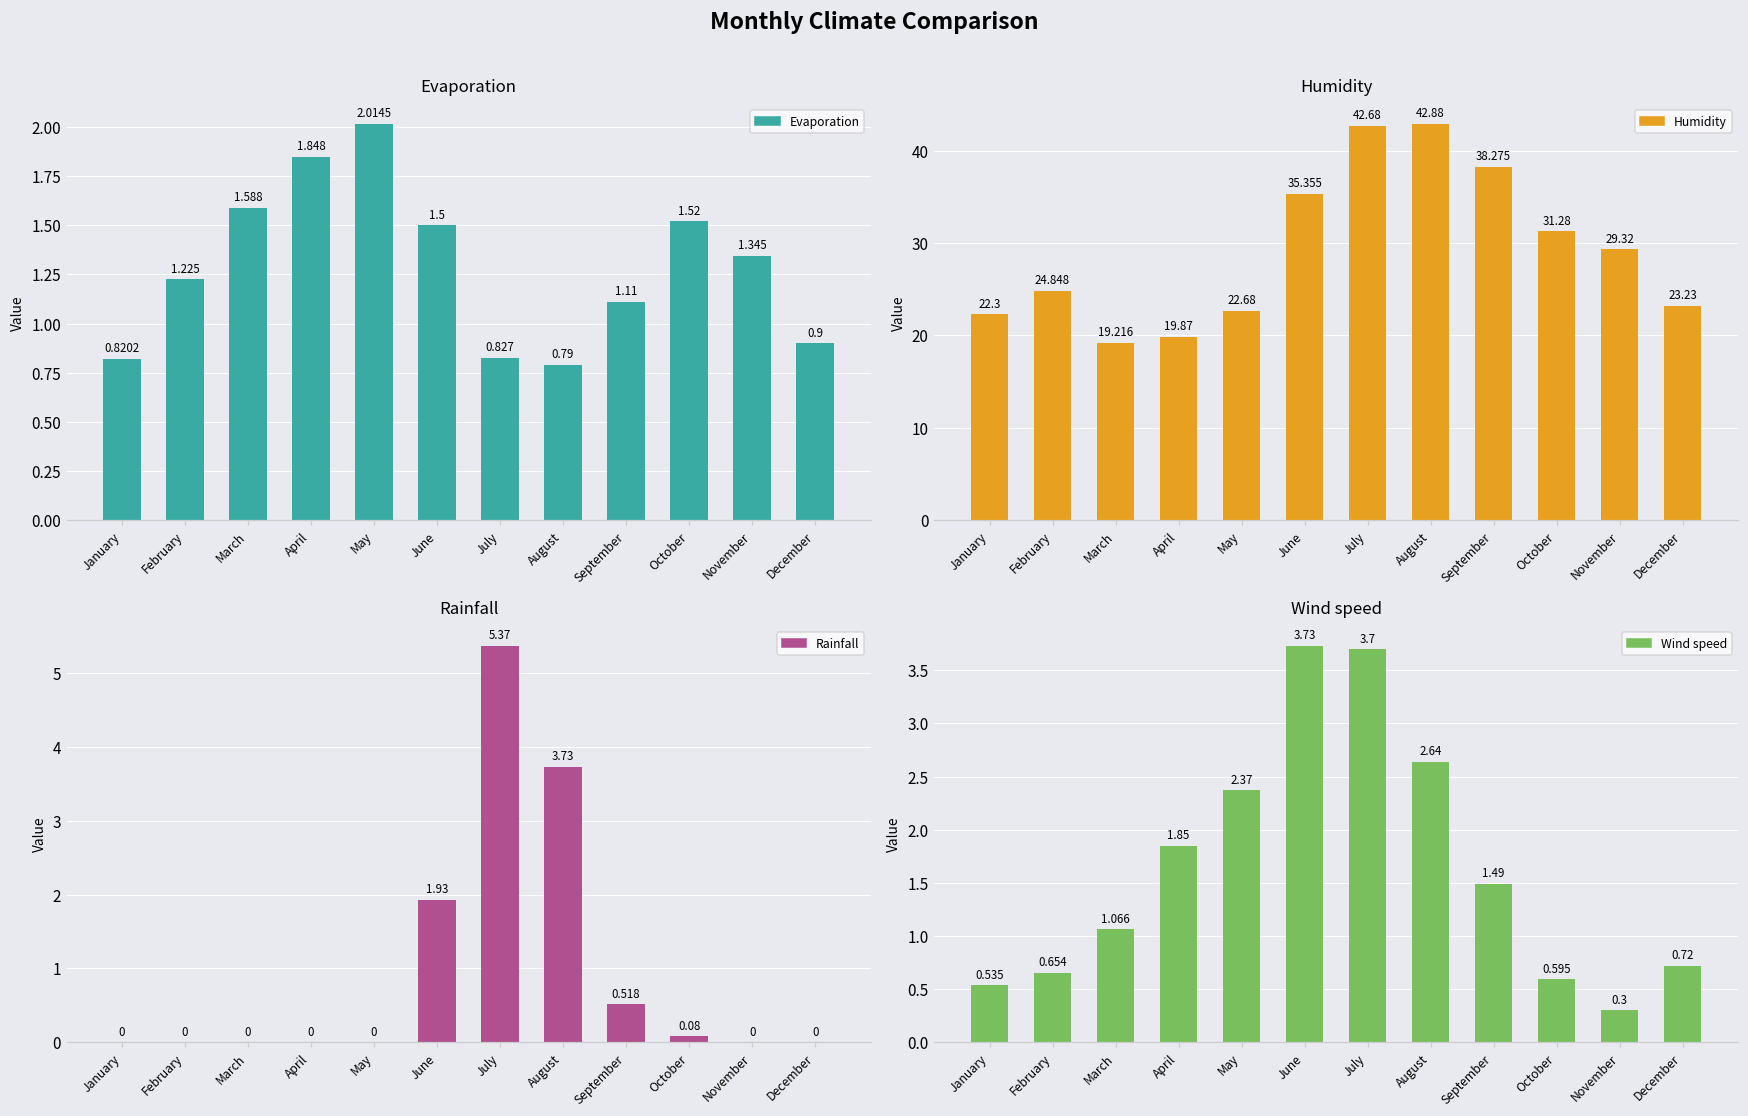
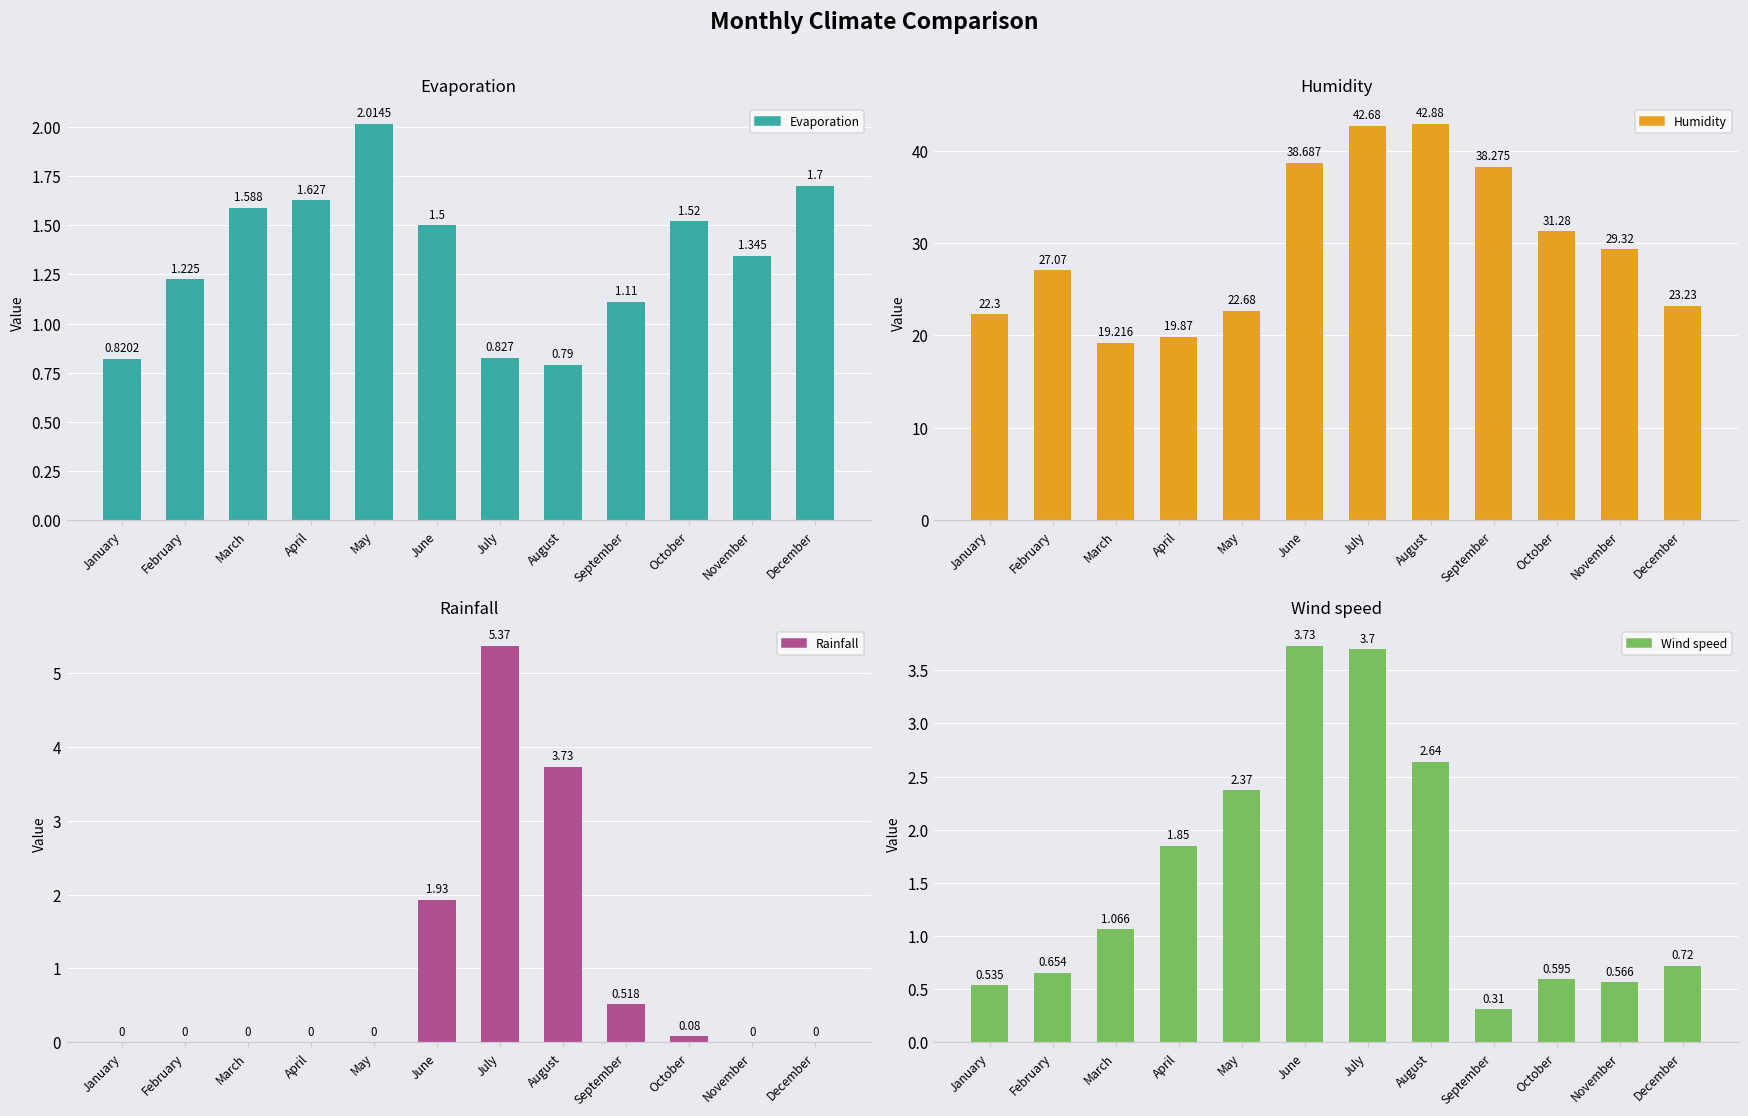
  {
    "Evaporation": {
      "January": 0.8202,
      "February": 1.225,
      "March": 1.588,
-     "April": 1.848,
+     "April": 1.627,
      "May": 2.0145,
      "June": 1.5,
      "July": 0.827,
      "August": 0.79,
      "September": 1.11,
      "October": 1.52,
      "November": 1.345,
-     "December": 0.9
+     "December": 1.7
    },
    "Humidity": {
      "January": 22.3,
-     "February": 24.848,
+     "February": 27.07,
      "March": 19.216,
      "April": 19.87,
      "May": 22.68,
-     "June": 35.355,
+     "June": 38.687,
      "July": 42.68,
      "August": 42.88,
      "September": 38.275,
      "October": 31.28,
      "November": 29.32,
      "December": 23.23
    },
    "Rainfall": {
      "January": 0,
      "February": 0,
      "March": 0,
      "April": 0,
      "May": 0,
      "June": 1.93,
      "July": 5.37,
      "August": 3.73,
      "September": 0.518,
      "October": 0.08,
      "November": 0,
      "December": 0
    },
    "Wind speed": {
      "January": 0.535,
      "February": 0.654,
      "March": 1.066,
      "April": 1.85,
      "May": 2.37,
      "June": 3.73,
      "July": 3.7,
      "August": 2.64,
-     "September": 1.49,
+     "September": 0.31,
      "October": 0.595,
-     "November": 0.3,
+     "November": 0.566,
      "December": 0.72
    }
  }
